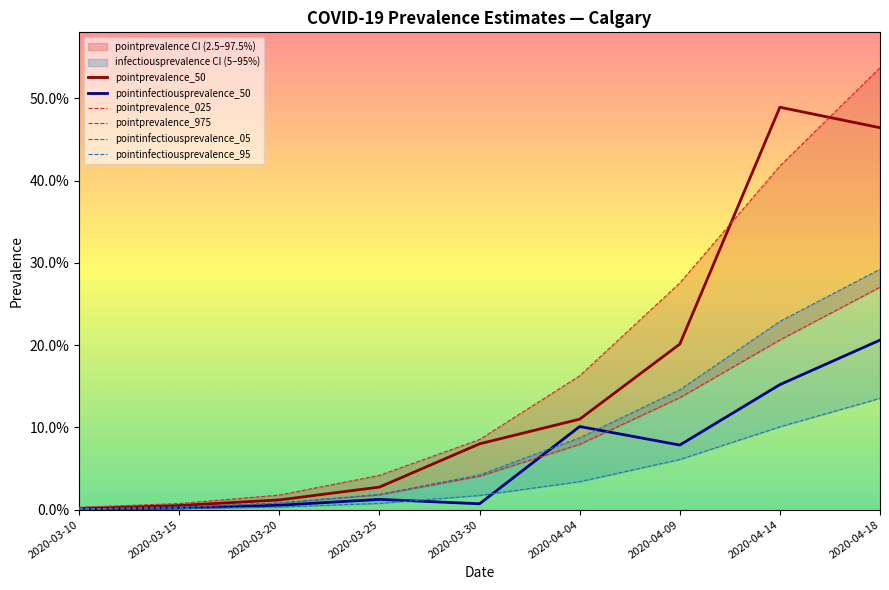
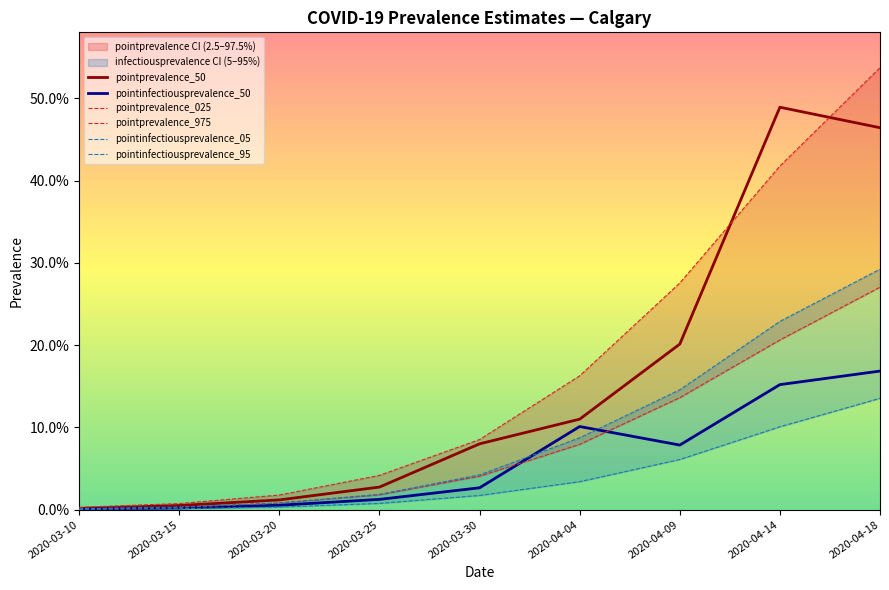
  {
    "pointprevalence_50": {
      "2020-03-20": "1%",
      "2020-03-25": "3%",
      "2020-03-30": "8%",
      "2020-04-04": "11%",
      "2020-04-09": "20%",
      "2020-04-14": "49%",
      "2020-04-18": "46%"
    },
    "pointinfectiousprevalence_50": {
      "2020-03-25": "1%",
-     "2020-03-30": "1%",
+     "2020-03-30": "3%",
      "2020-04-04": "10%",
      "2020-04-09": "8%",
      "2020-04-14": "15%",
-     "2020-04-18": "21%"
+     "2020-04-18": "17%"
    }
  }
